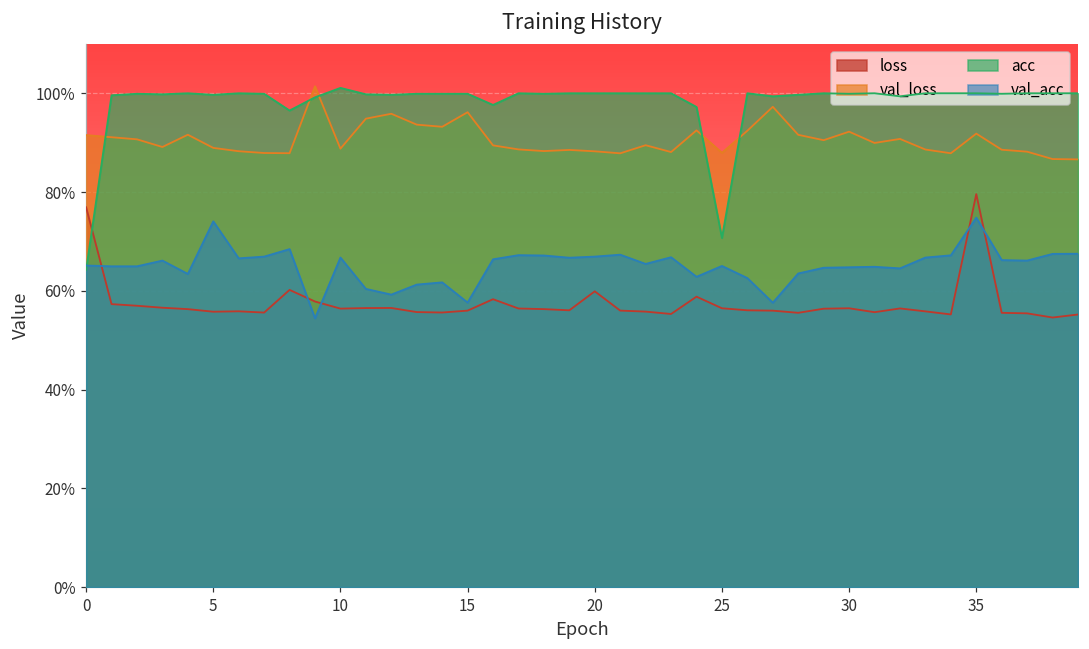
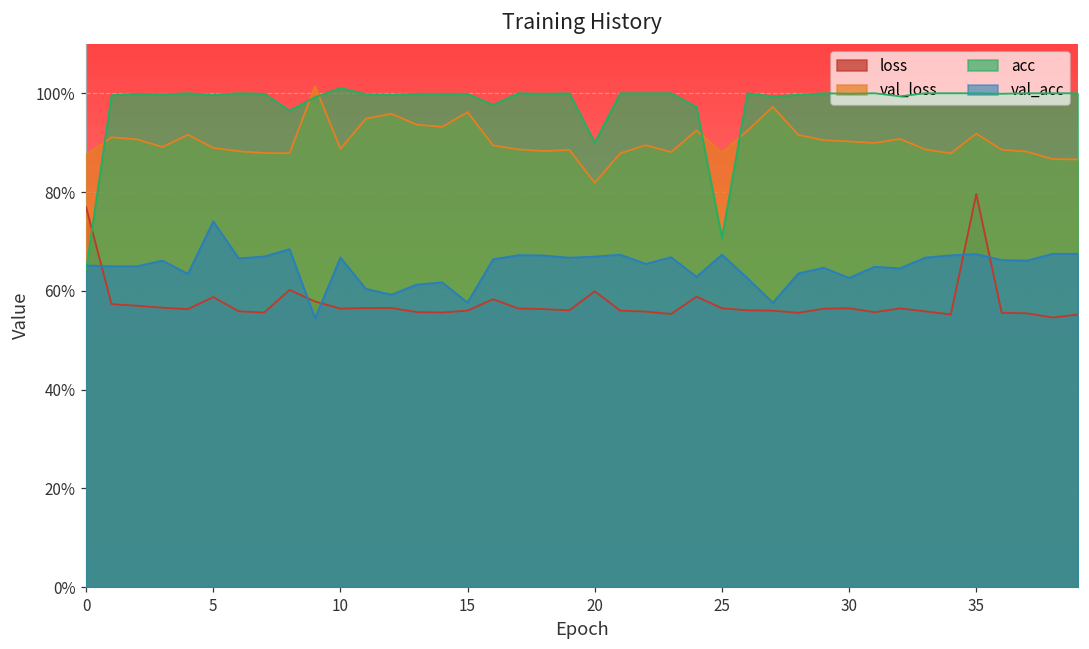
  {
    "loss": {
      "0": "77%",
-     "5": "56%",
+     "5": "59%",
      "10": "56%",
      "15": "56%",
      "20": "60%",
      "25": "56%",
      "30": "56%",
      "35": "80%"
    },
    "val_loss": {
-     "0": "92%",
+     "0": "88%",
      "5": "89%",
      "10": "89%",
      "15": "96%",
-     "20": "88%",
+     "20": "82%",
      "25": "88%",
-     "30": "92%",
+     "30": "90%",
      "35": "92%"
    },
    "acc": {
      "0": "64%",
      "5": "100%",
      "10": "101%",
      "15": "100%",
-     "20": "100%",
+     "20": "90%",
      "25": "71%"
    },
    "val_acc": {
      "0": "65%",
      "5": "74%",
      "10": "67%",
      "15": "58%",
      "20": "67%",
-     "25": "65%",
-     "30": "65%",
-     "35": "75%"
+     "25": "67%",
+     "30": "63%",
+     "35": "67%"
    }
  }
